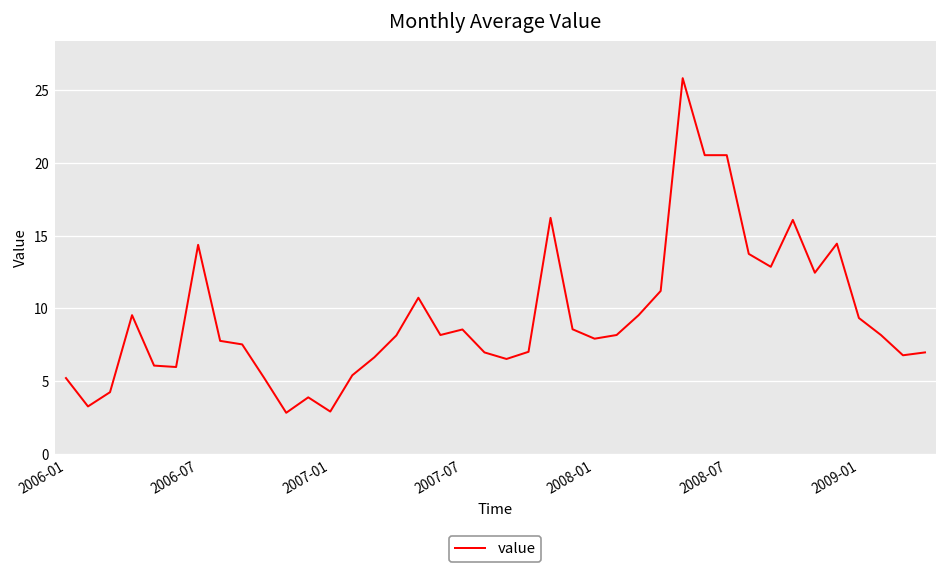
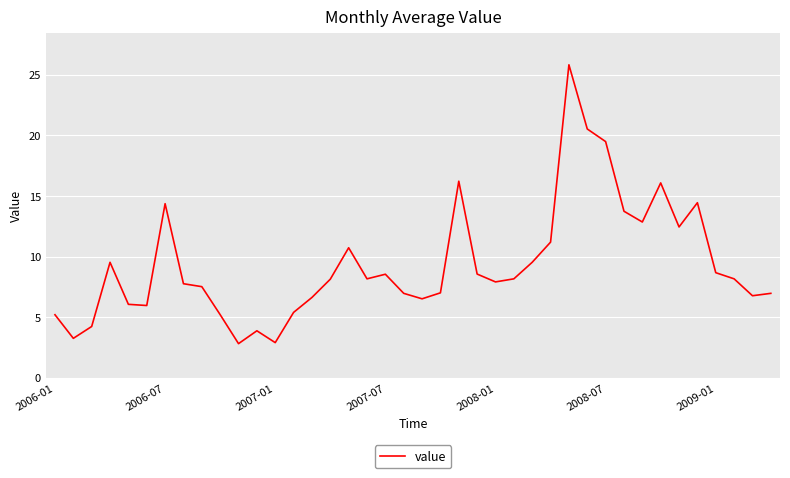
  {
    "2006-01": 5.2,
    "2006-07": 14.4,
    "2007-01": 2.9,
    "2007-07": 8.5,
    "2008-01": 7.9,
-   "2008-07": 20.5,
-   "2009-01": 9.3
+   "2008-07": 19.5,
+   "2009-01": 8.7
  }
